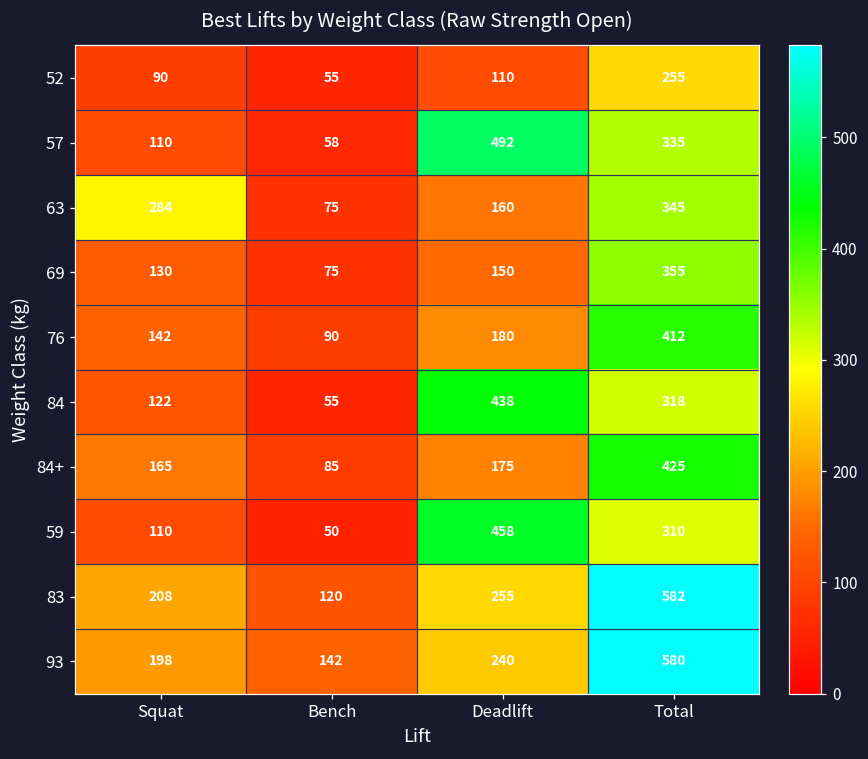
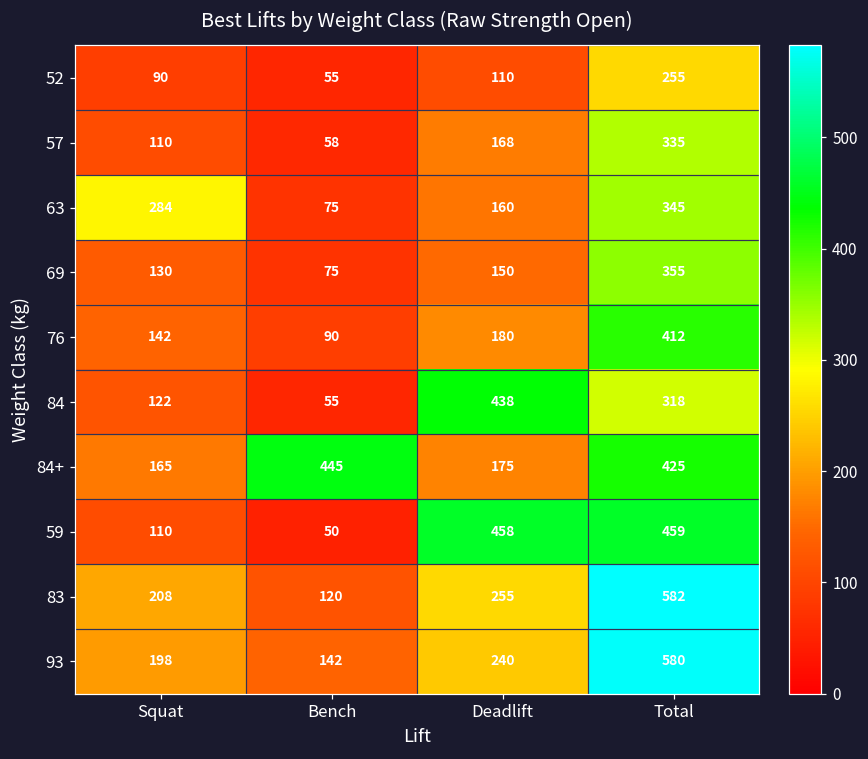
  {
    "52": {
      "Squat": 90,
      "Bench": 55,
      "Deadlift": 110,
      "Total": 255
    },
    "57": {
      "Squat": 110,
      "Bench": 58,
-     "Deadlift": 492,
+     "Deadlift": 168,
      "Total": 335
    },
    "63": {
      "Squat": 284,
      "Bench": 75,
      "Deadlift": 160,
      "Total": 345
    },
    "69": {
      "Squat": 130,
      "Bench": 75,
      "Deadlift": 150,
      "Total": 355
    },
    "76": {
      "Squat": 142,
      "Bench": 90,
      "Deadlift": 180,
      "Total": 412
    },
    "84": {
      "Squat": 122,
      "Bench": 55,
      "Deadlift": 438,
      "Total": 318
    },
    "84+": {
      "Squat": 165,
-     "Bench": 85,
+     "Bench": 445,
      "Deadlift": 175,
      "Total": 425
    },
    "59": {
      "Squat": 110,
      "Bench": 50,
      "Deadlift": 458,
-     "Total": 310
+     "Total": 459
    },
    "83": {
      "Squat": 208,
      "Bench": 120,
      "Deadlift": 255,
      "Total": 582
    },
    "93": {
      "Squat": 198,
      "Bench": 142,
      "Deadlift": 240,
      "Total": 580
    }
  }
